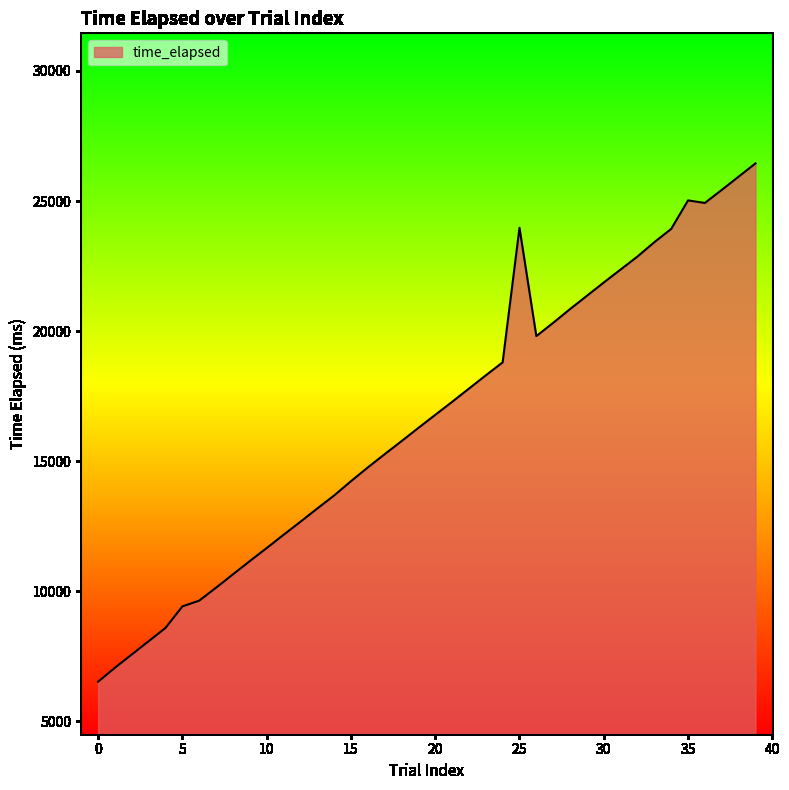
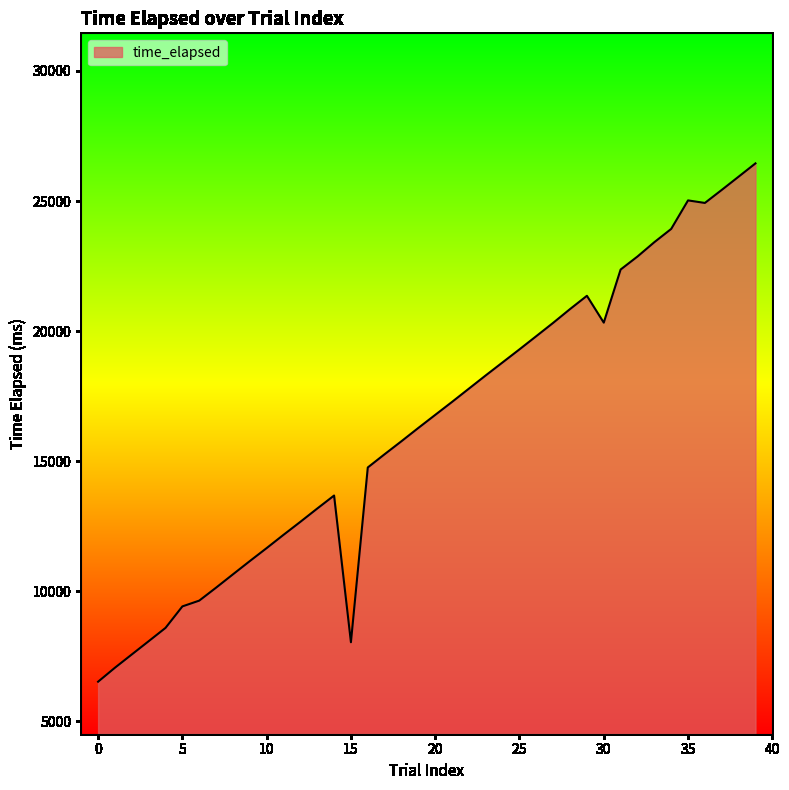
  {
    "0": 6500,
    "5": 9400,
    "10": 11700,
-   "15": 14200,
+   "15": 8000,
    "20": 16800,
-   "25": 24000,
-   "30": 21900,
+   "25": 19300,
+   "30": 20300,
    "35": 25000
  }
